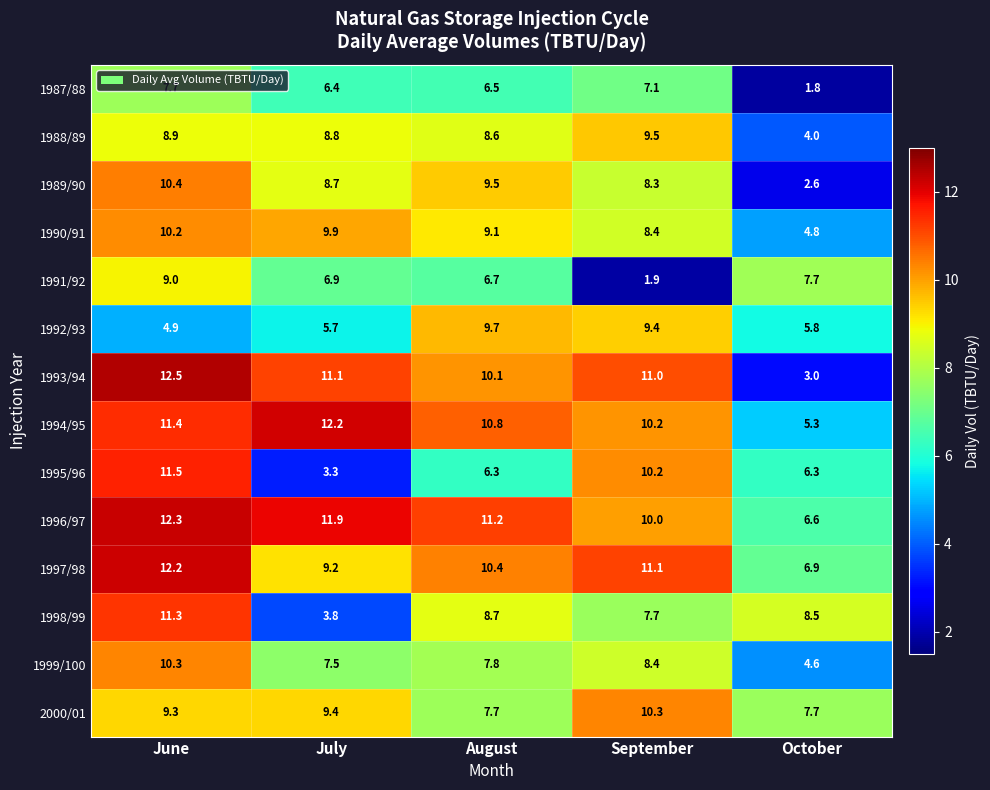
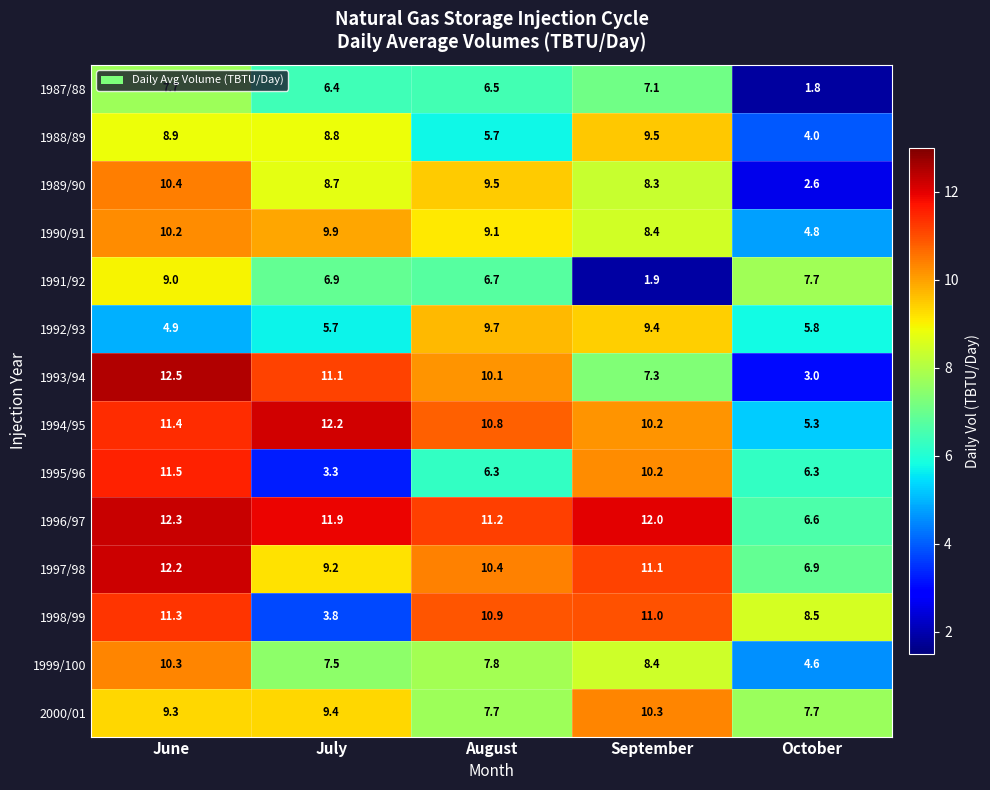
  {
    "1987/88": {
      "July": 6.4,
      "August": 6.5,
      "September": 7.1,
      "October": 1.8
    },
    "1988/89": {
      "June": 8.9,
      "July": 8.8,
-     "August": 8.6,
+     "August": 5.7,
      "September": 9.5,
      "October": 4.0
    },
    "1989/90": {
      "June": 10.4,
      "July": 8.7,
      "August": 9.5,
      "September": 8.3,
      "October": 2.6
    },
    "1990/91": {
      "June": 10.2,
      "July": 9.9,
      "August": 9.1,
      "September": 8.4,
      "October": 4.8
    },
    "1991/92": {
      "June": 9.0,
      "July": 6.9,
      "August": 6.7,
      "September": 1.9,
      "October": 7.7
    },
    "1992/93": {
      "June": 4.9,
      "July": 5.7,
      "August": 9.7,
      "September": 9.4,
      "October": 5.8
    },
    "1993/94": {
      "June": 12.5,
      "July": 11.1,
      "August": 10.1,
-     "September": 11.0,
+     "September": 7.3,
      "October": 3.0
    },
    "1994/95": {
      "June": 11.4,
      "July": 12.2,
      "August": 10.8,
      "September": 10.2,
      "October": 5.3
    },
    "1995/96": {
      "June": 11.5,
      "July": 3.3,
      "August": 6.3,
      "September": 10.2,
      "October": 6.3
    },
    "1996/97": {
      "June": 12.3,
      "July": 11.9,
      "August": 11.2,
-     "September": 10.0,
+     "September": 12.0,
      "October": 6.6
    },
    "1997/98": {
      "June": 12.2,
      "July": 9.2,
      "August": 10.4,
      "September": 11.1,
      "October": 6.9
    },
    "1998/99": {
      "June": 11.3,
      "July": 3.8,
-     "August": 8.7,
-     "September": 7.7,
+     "August": 10.9,
+     "September": 11.0,
      "October": 8.5
    },
    "1999/100": {
      "June": 10.3,
      "July": 7.5,
      "August": 7.8,
      "September": 8.4,
      "October": 4.6
    },
    "2000/01": {
      "June": 9.3,
      "July": 9.4,
      "August": 7.7,
      "September": 10.3,
      "October": 7.7
    }
  }
